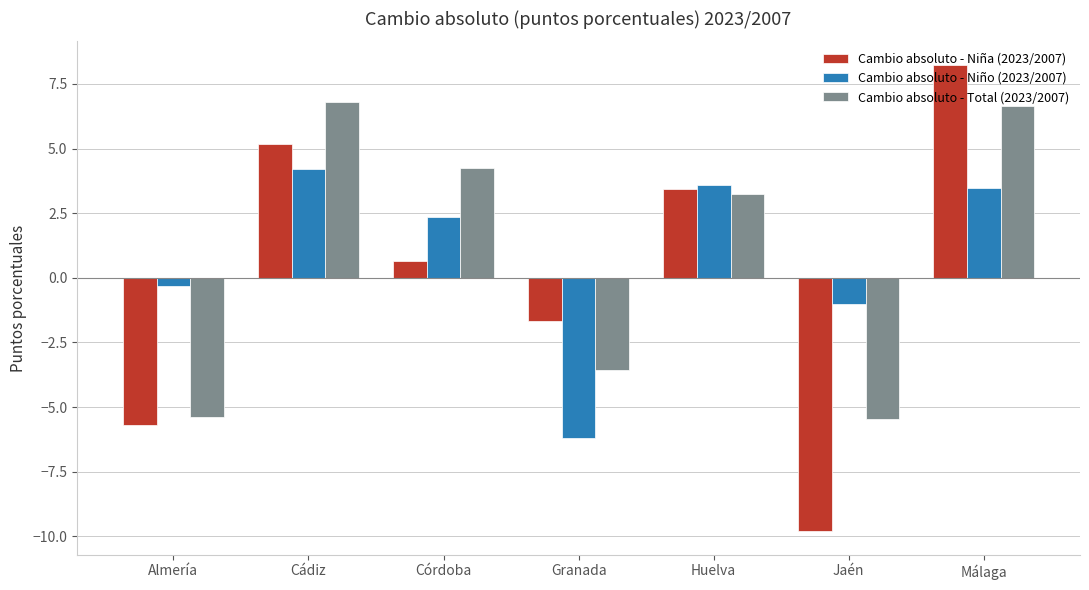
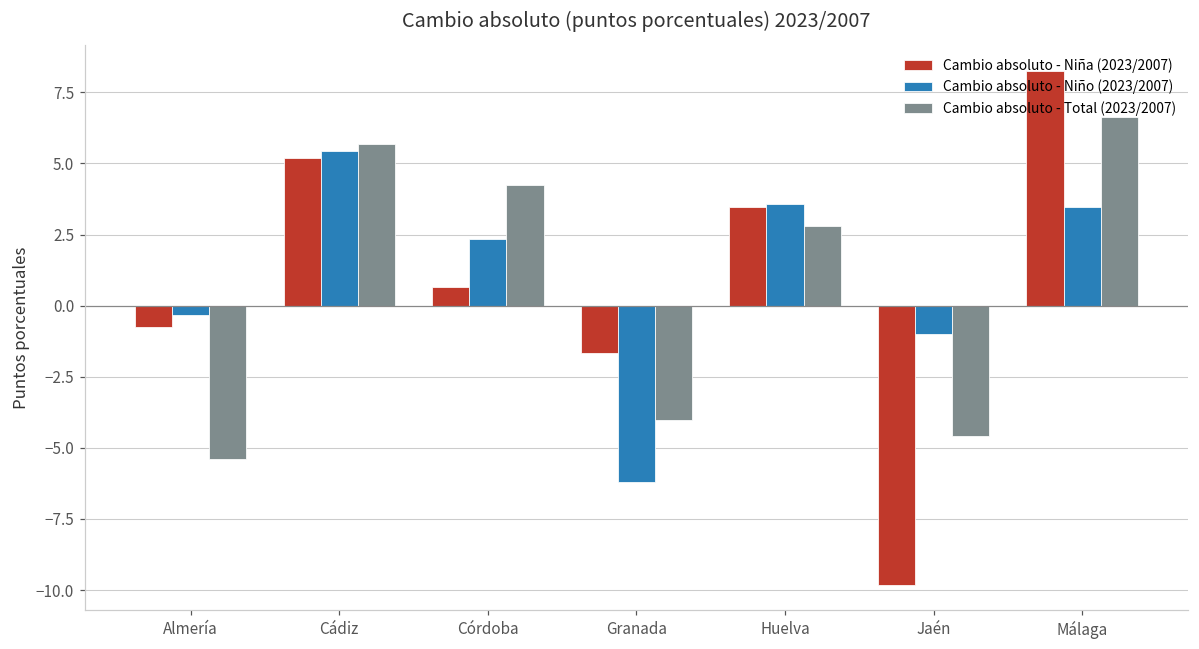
  {
    "Cambio absoluto - Niña (2023/2007)": {
-     "Almería": -5.7,
+     "Almería": -0.8,
      "Cádiz": 5.2,
      "Córdoba": 0.7,
      "Granada": -1.7,
      "Huelva": 3.4,
      "Jaén": -9.8,
      "Málaga": 8.2
    },
    "Cambio absoluto - Niño (2023/2007)": {
      "Almería": -0.3,
-     "Cádiz": 4.2,
+     "Cádiz": 5.4,
      "Córdoba": 2.3,
      "Granada": -6.2,
      "Huelva": 3.6,
      "Jaén": -1.0,
      "Málaga": 3.5
    },
    "Cambio absoluto - Total (2023/2007)": {
      "Almería": -5.4,
-     "Cádiz": 6.8,
+     "Cádiz": 5.7,
      "Córdoba": 4.2,
-     "Granada": -3.6,
-     "Huelva": 3.2,
-     "Jaén": -5.5,
+     "Granada": -4.0,
+     "Huelva": 2.8,
+     "Jaén": -4.6,
      "Málaga": 6.6
    }
  }
